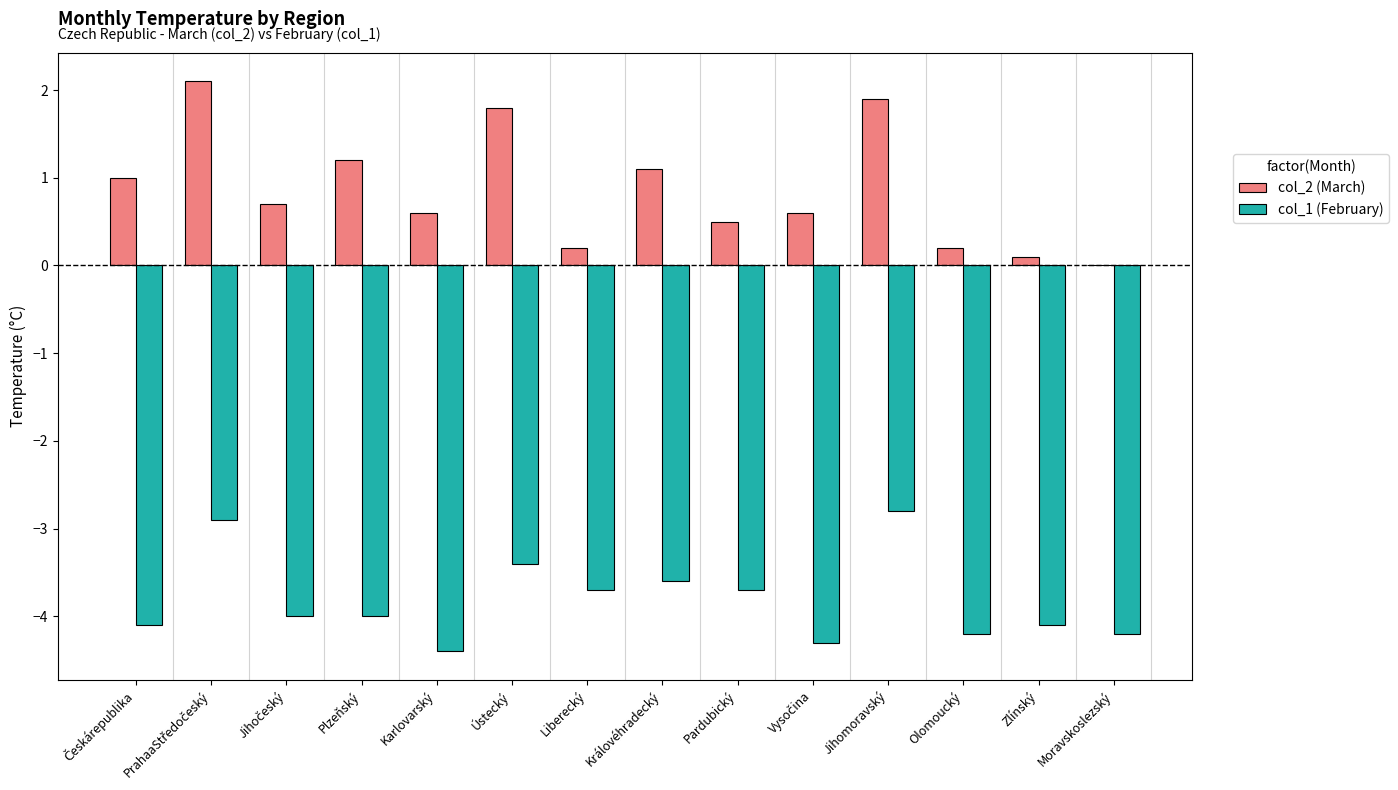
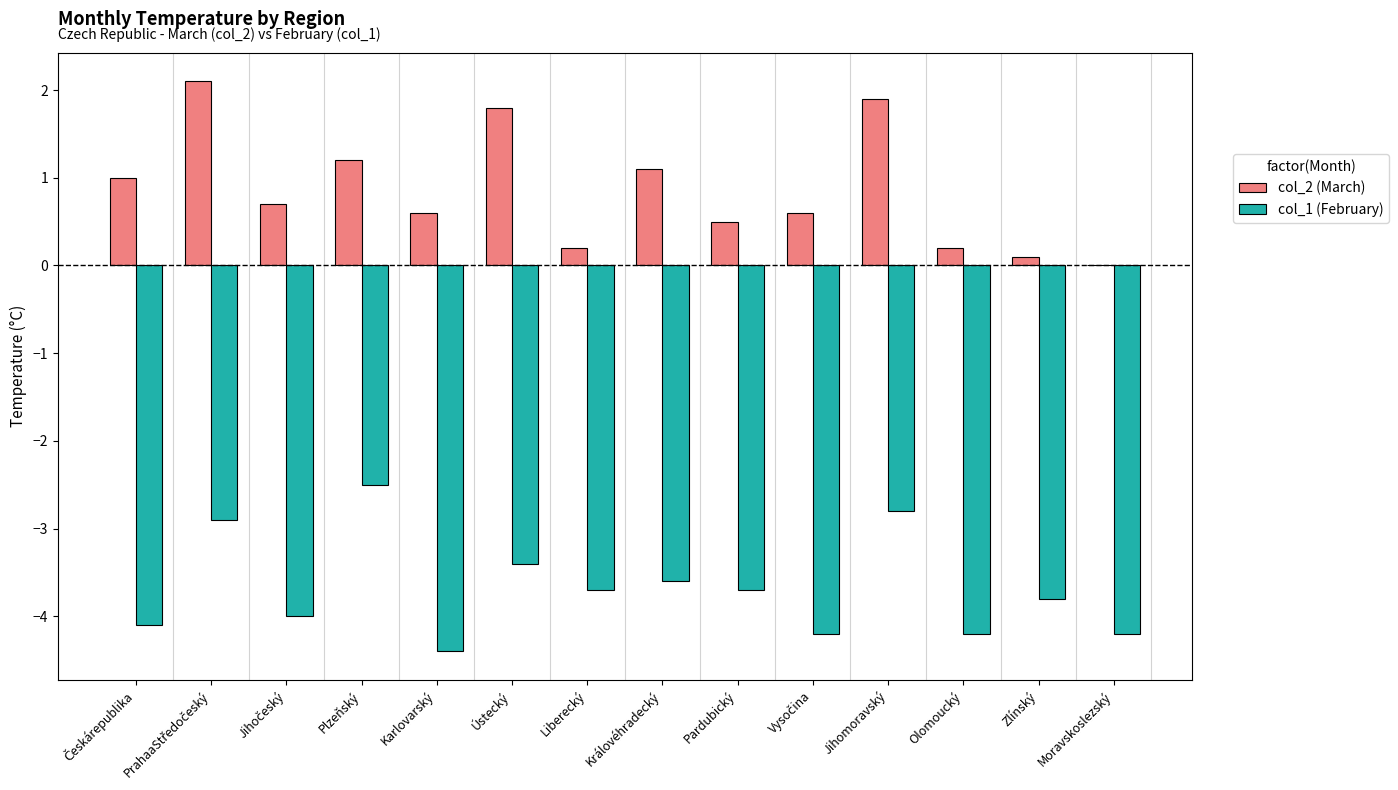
  {
    "col_2 (March)": {
      "Českárepublika": 1.0,
      "PrahaaStředočeský": 2.1,
      "Jihočeský": 0.7,
      "Plzeňský": 1.2,
      "Karlovarský": 0.6,
      "Ústecký": 1.8,
      "Liberecký": 0.2,
      "Královéhradecký": 1.1,
      "Pardubický": 0.5,
      "Vysočina": 0.6,
      "Jihomoravský": 1.9,
      "Olomoucký": 0.2,
      "Zlínský": 0.1,
      "Moravskoslezský": 0.0
    },
    "col_1 (February)": {
      "Českárepublika": -4.1,
      "PrahaaStředočeský": -2.9,
      "Jihočeský": -4.0,
-     "Plzeňský": -4.0,
+     "Plzeňský": -2.5,
      "Karlovarský": -4.4,
      "Ústecký": -3.4,
      "Liberecký": -3.7,
      "Královéhradecký": -3.6,
      "Pardubický": -3.7,
-     "Vysočina": -4.3,
+     "Vysočina": -4.2,
      "Jihomoravský": -2.8,
      "Olomoucký": -4.2,
-     "Zlínský": -4.1,
+     "Zlínský": -3.8,
      "Moravskoslezský": -4.2
    }
  }
